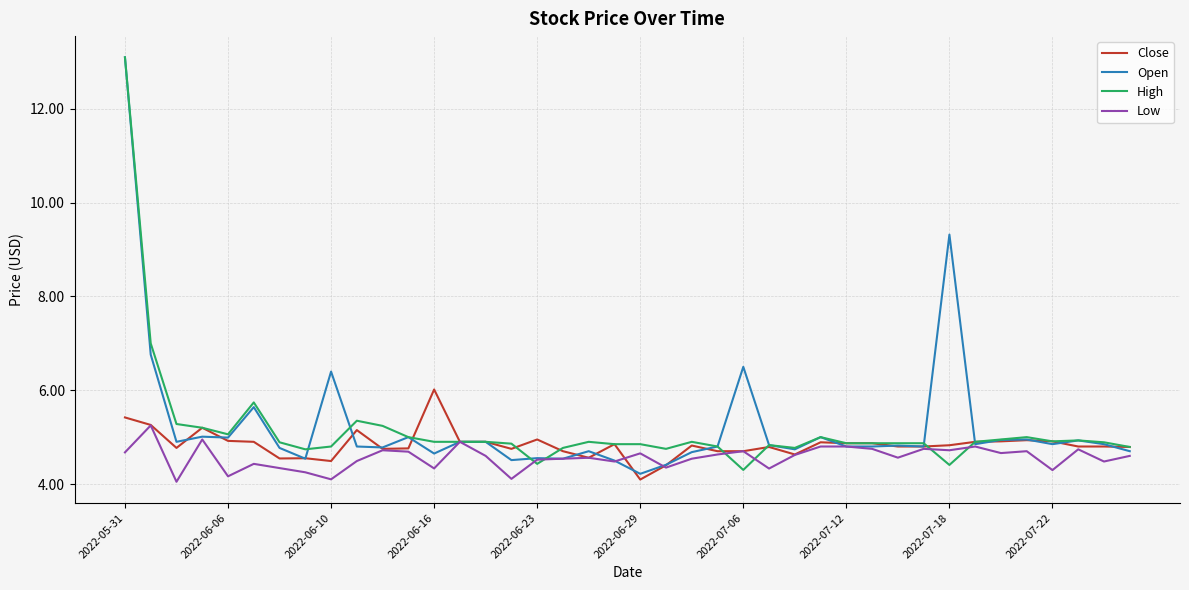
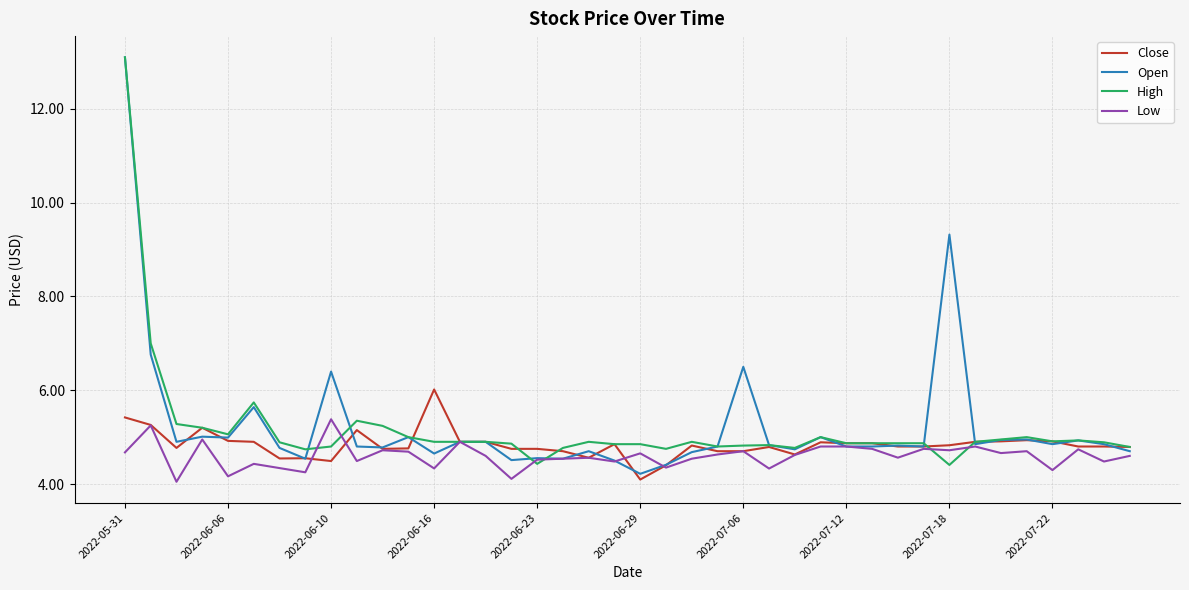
  {
    "Close": {
      "2022-05-31": 5.4,
      "2022-06-06": 4.9,
      "2022-06-10": 4.5,
      "2022-06-16": 6.0,
-     "2022-06-23": 5.0,
+     "2022-06-23": 4.8,
      "2022-06-29": 4.1,
      "2022-07-18": 4.8
    },
    "Open": {
      "2022-06-06": 5.0,
      "2022-06-10": 6.4,
      "2022-06-16": 4.7,
      "2022-06-29": 4.2,
      "2022-07-06": 6.5,
      "2022-07-18": 9.3,
      "2022-07-22": 4.8
    },
    "High": {
      "2022-06-06": 5.1,
      "2022-06-10": 4.8,
      "2022-06-16": 4.9,
      "2022-06-23": 4.4,
      "2022-06-29": 4.8,
-     "2022-07-06": 4.3,
+     "2022-07-06": 4.8,
      "2022-07-18": 4.4
    },
    "Low": {
      "2022-05-31": 4.7,
      "2022-06-06": 4.2,
-     "2022-06-10": 4.1,
+     "2022-06-10": 5.4,
      "2022-06-16": 4.3,
      "2022-06-29": 4.7,
      "2022-07-18": 4.7,
      "2022-07-22": 4.3
    }
  }
